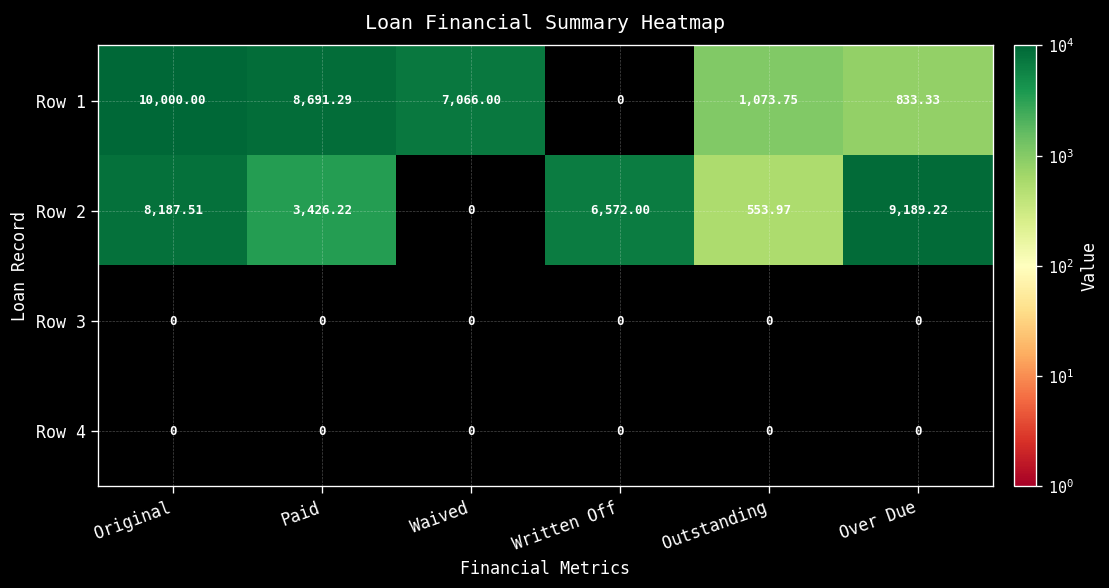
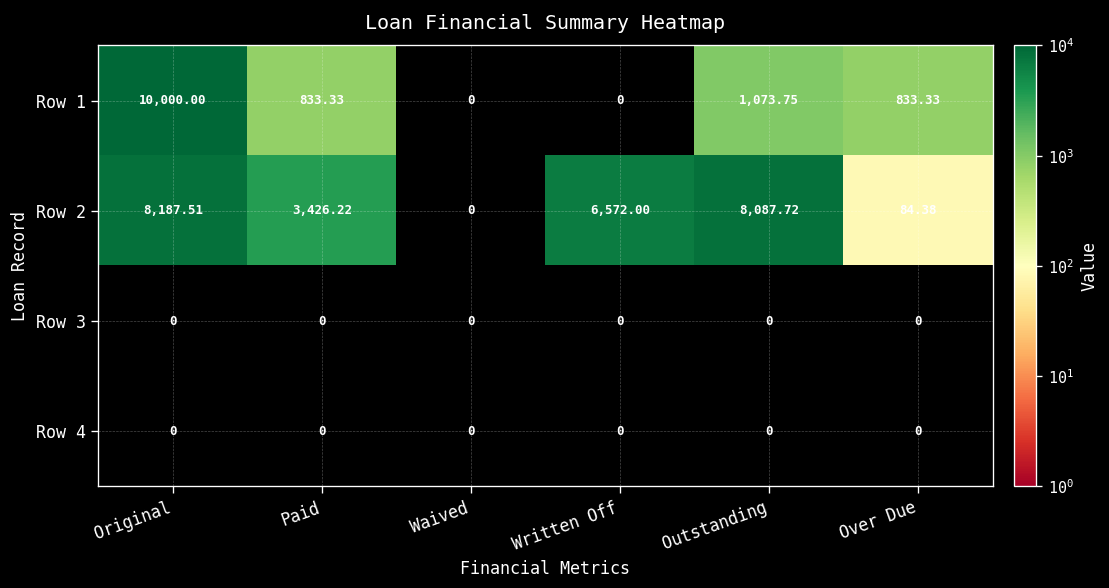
  {
    "Row 1": {
      "Original": "10,000.00",
-     "Paid": "8,691.29",
-     "Waived": "7,066.00",
+     "Paid": "833.33",
+     "Waived": "0",
      "Written Off": "0",
      "Outstanding": "1,073.75",
      "Over Due": "833.33"
    },
    "Row 2": {
      "Original": "8,187.51",
      "Paid": "3,426.22",
      "Waived": "0",
      "Written Off": "6,572.00",
-     "Outstanding": "553.97",
-     "Over Due": "9,189.22"
+     "Outstanding": "8,087.72",
+     "Over Due": "84.38"
    },
    "Row 3": {
      "Original": "0",
      "Paid": "0",
      "Waived": "0",
      "Written Off": "0",
      "Outstanding": "0",
      "Over Due": "0"
    },
    "Row 4": {
      "Original": "0",
      "Paid": "0",
      "Waived": "0",
      "Written Off": "0",
      "Outstanding": "0",
      "Over Due": "0"
    }
  }
